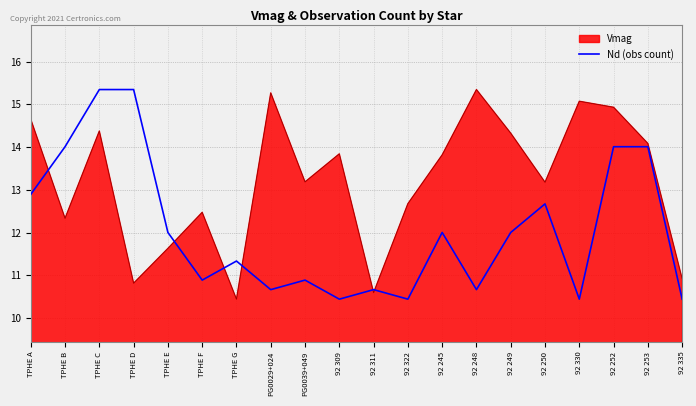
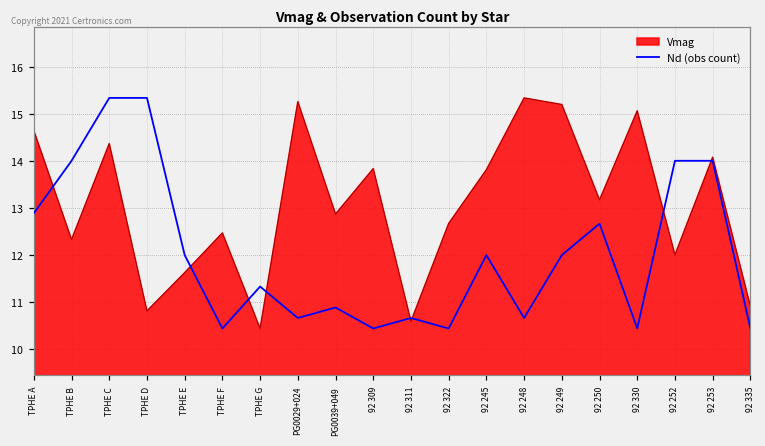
  {
    "Vmag": {
      "TPHE A": 14.7,
      "TPHE B": 12.3,
      "TPHE C": 14.4,
      "TPHE D": 10.8,
      "TPHE E": 11.6,
      "TPHE F": 12.5,
      "TPHE G": 10.4,
      "PG0029+024": 15.3,
-     "PG0039+049": 13.2,
+     "PG0039+049": 12.9,
      "92 309": 13.8,
      "92 311": 10.6,
      "92 322": 12.7,
      "92 245": 13.8,
      "92 248": 15.3,
-     "92 249": 14.3,
+     "92 249": 15.2,
      "92 250": 13.2,
      "92 330": 15.1,
-     "92 252": 14.9,
+     "92 252": 12.0,
      "92 253": 14.1,
      "92 335": 10.9
    },
    "Nd (obs count)": {
      "TPHE A": 12.9,
      "TPHE B": 14.0,
      "TPHE C": 15.3,
      "TPHE D": 15.3,
      "TPHE E": 12.0,
-     "TPHE F": 10.9,
+     "TPHE F": 10.4,
      "TPHE G": 11.3,
      "PG0029+024": 10.7,
      "PG0039+049": 10.9,
      "92 309": 10.4,
      "92 311": 10.7,
      "92 322": 10.4,
      "92 245": 12.0,
      "92 248": 10.7,
      "92 249": 12.0,
      "92 250": 12.7,
      "92 330": 10.4,
      "92 252": 14.0,
      "92 253": 14.0,
      "92 335": 10.4
    }
  }
